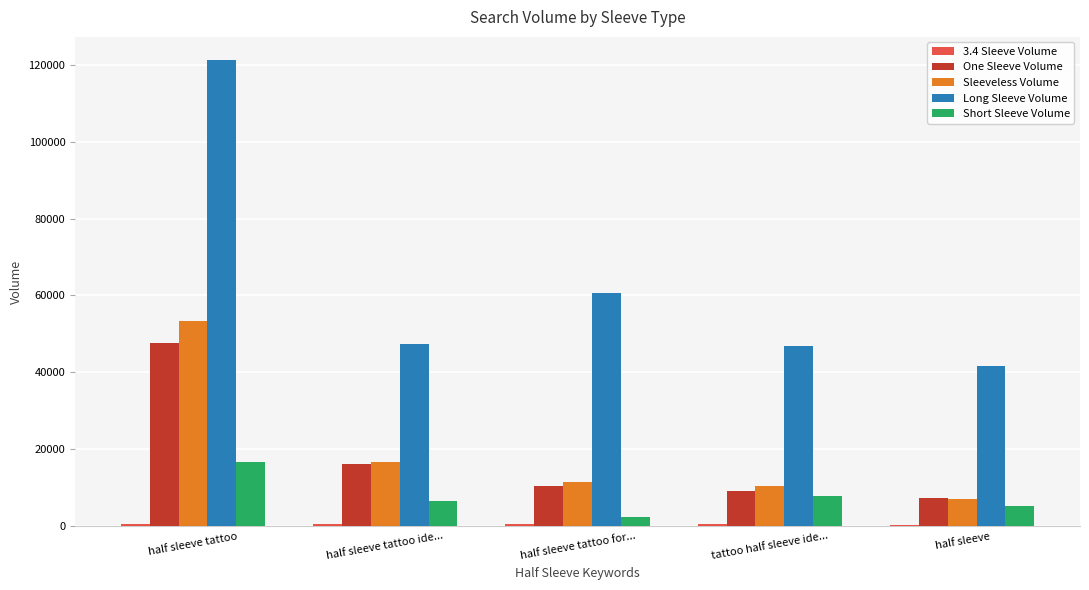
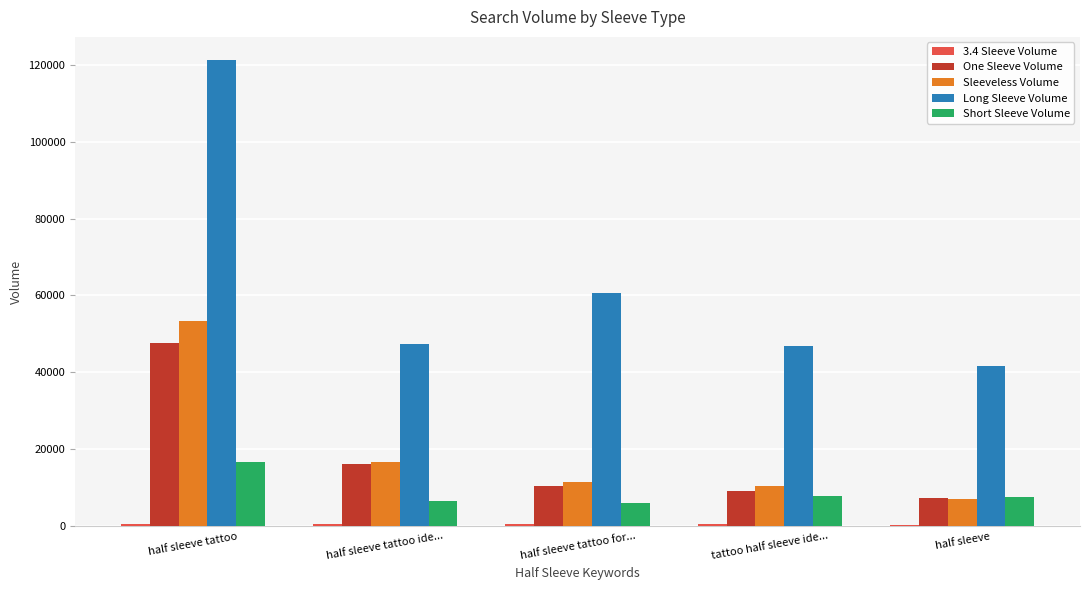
  {
    "Long Sleeve Volume": {
      "half sleeve tattoo": 121000,
      "half sleeve tattoo ide...": 47000,
      "half sleeve tattoo for...": 61000,
      "tattoo half sleeve ide...": 47000,
      "half sleeve": 42000
    },
    "Short Sleeve Volume": {
      "half sleeve tattoo": 17000,
      "half sleeve tattoo ide...": 7000,
-     "half sleeve tattoo for...": 2000,
+     "half sleeve tattoo for...": 6000,
      "tattoo half sleeve ide...": 8000,
-     "half sleeve": 5000
+     "half sleeve": 8000
    }
  }
